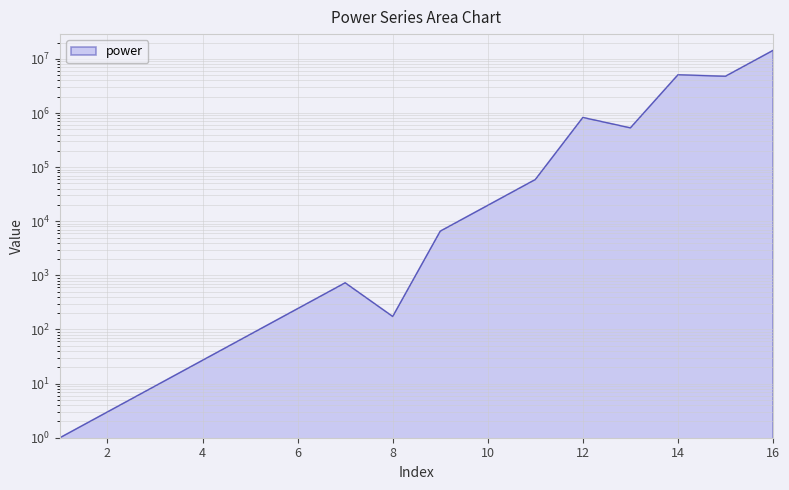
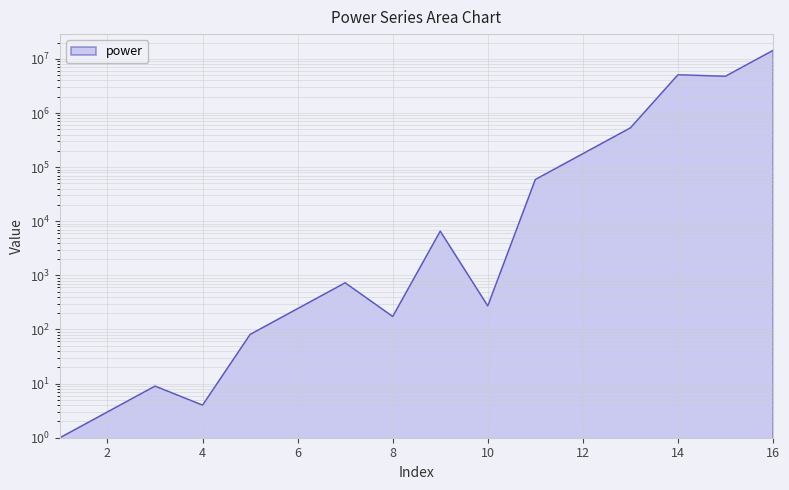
  {
    "2": 3,
-   "4": 30,
+   "4": 4,
    "6": 200,
    "8": 170,
-   "10": 20000,
-   "12": 800000,
+   "10": 300,
+   "12": 180000,
    "14": 5000000,
    "16": 14000000
  }
